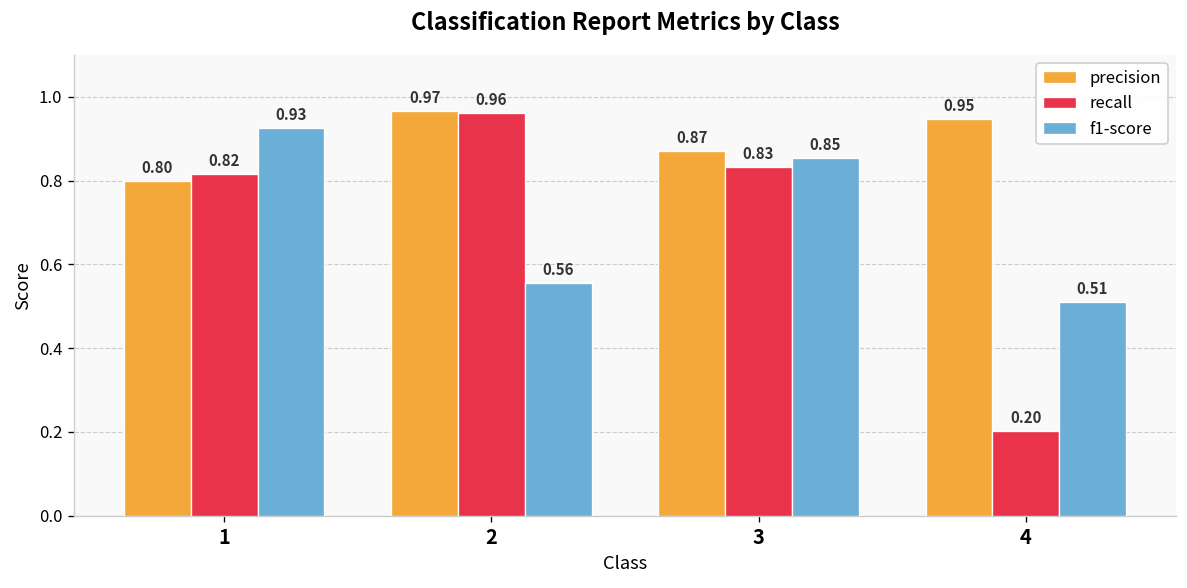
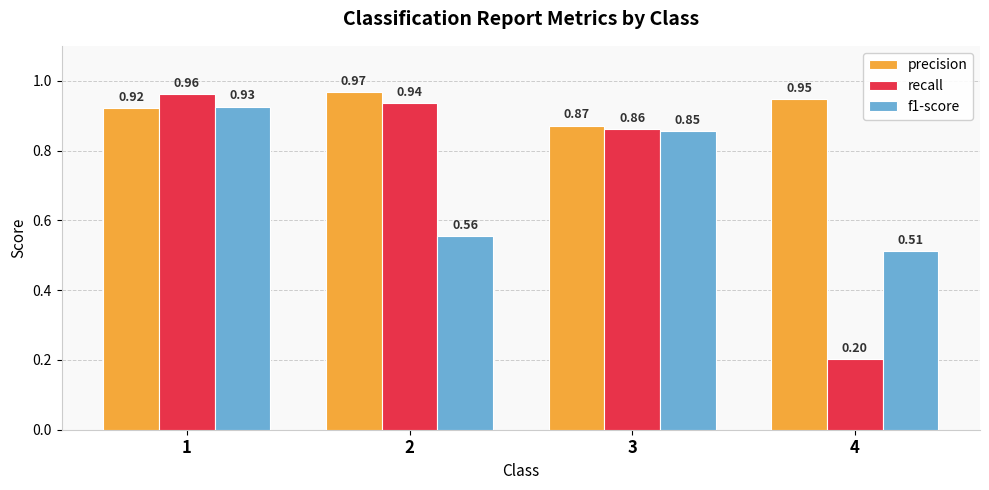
  {
    "precision": {
-     "1": 0.80,
+     "1": 0.92,
      "2": 0.97,
      "3": 0.87,
      "4": 0.95
    },
    "recall": {
-     "1": 0.82,
-     "2": 0.96,
-     "3": 0.83,
+     "1": 0.96,
+     "2": 0.94,
+     "3": 0.86,
      "4": 0.20
    },
    "f1-score": {
      "1": 0.93,
      "2": 0.56,
      "3": 0.85,
      "4": 0.51
    }
  }
